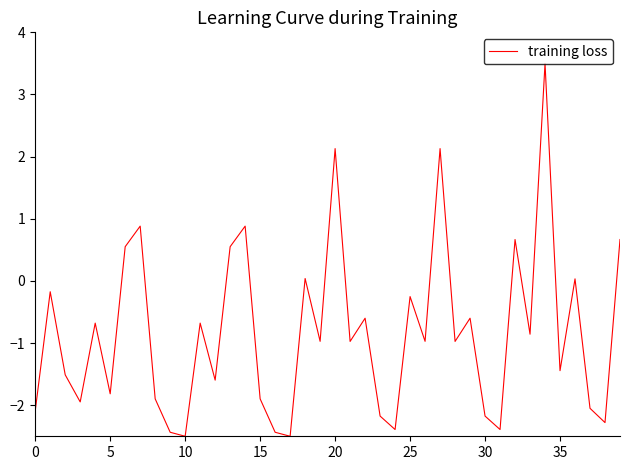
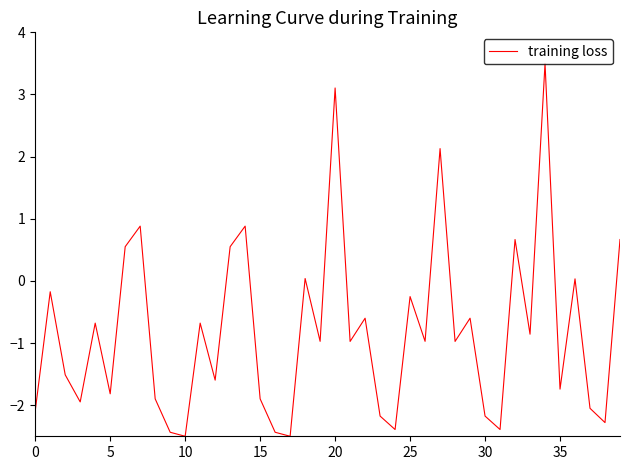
  {
    "0": -2.1,
    "5": -1.8,
    "10": -2.5,
    "15": -1.9,
-   "20": 2.1,
+   "20": 3.1,
    "25": -0.3,
    "30": -2.2,
-   "35": -1.4
+   "35": -1.7
  }
